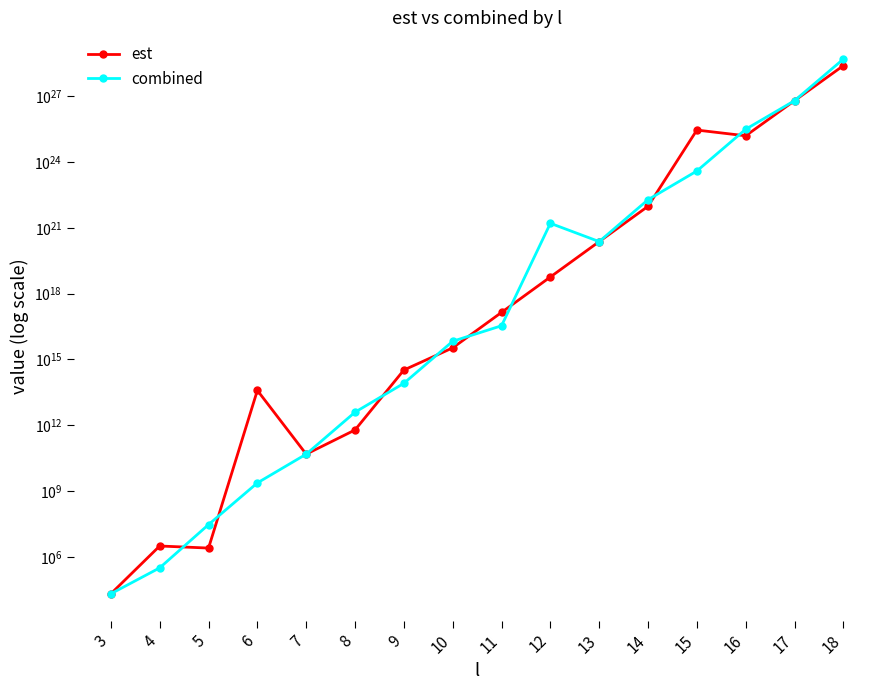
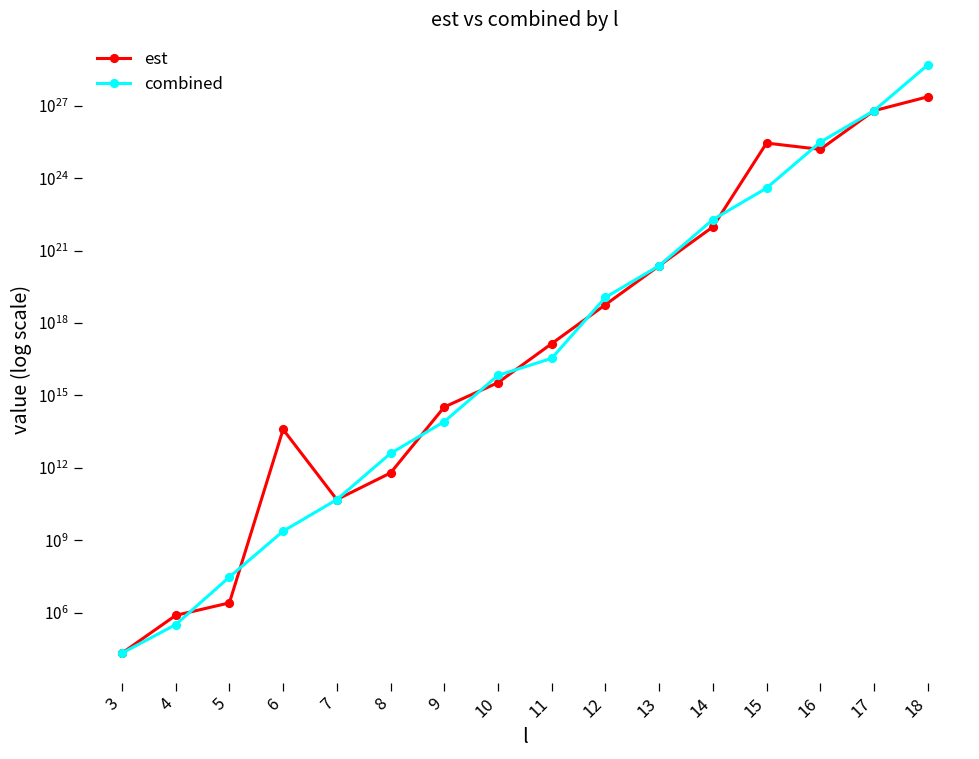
  {
    "est": {
-     "4": 3000000,
+     "4": 800000,
      "5": 3000000,
      "6": 40000000000000,
      "8": 600000000000,
      "9": 300000000000000,
      "10": 3000000000000000,
      "11": 100000000000000000,
      "12": 6000000000000000000,
      "14": 10000000000000000000000,
      "15": 30000000000000000000000000,
      "16": 20000000000000000000000000,
-     "18": 20000000000000000000000000000
+     "18": 2000000000000000000000000000
    },
    "combined": {
      "4": 300000,
      "5": 30000000,
      "6": 2000000000,
      "8": 4000000000000,
      "9": 80000000000000,
      "10": 7000000000000000,
      "11": 30000000000000000,
-     "12": 2000000000000000000000,
+     "12": 10000000000000000000,
      "14": 20000000000000000000000,
      "15": 400000000000000000000000,
      "16": 30000000000000000000000000,
      "18": 50000000000000000000000000000
    }
  }
